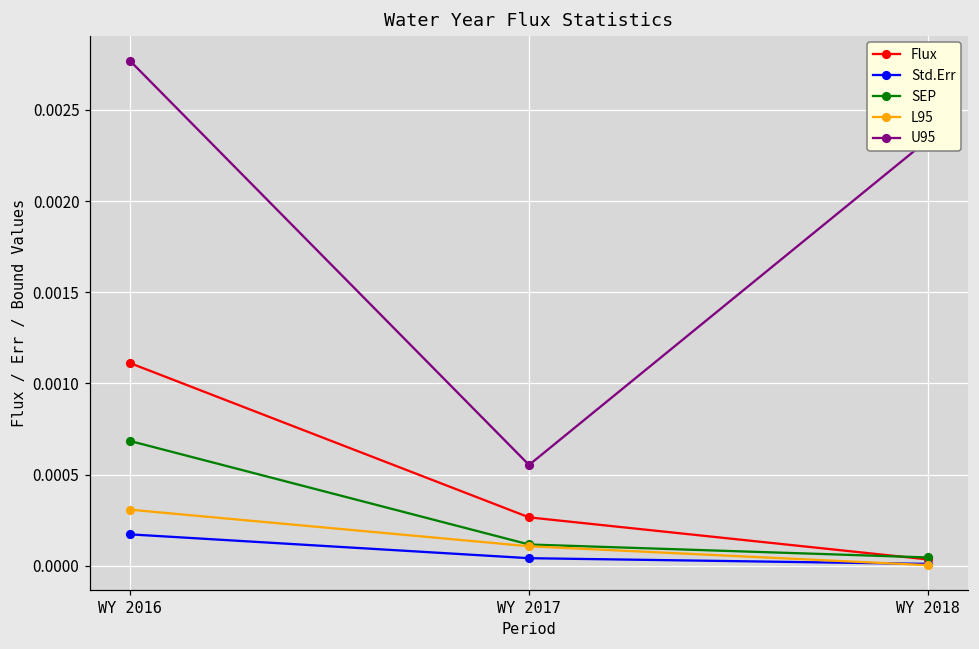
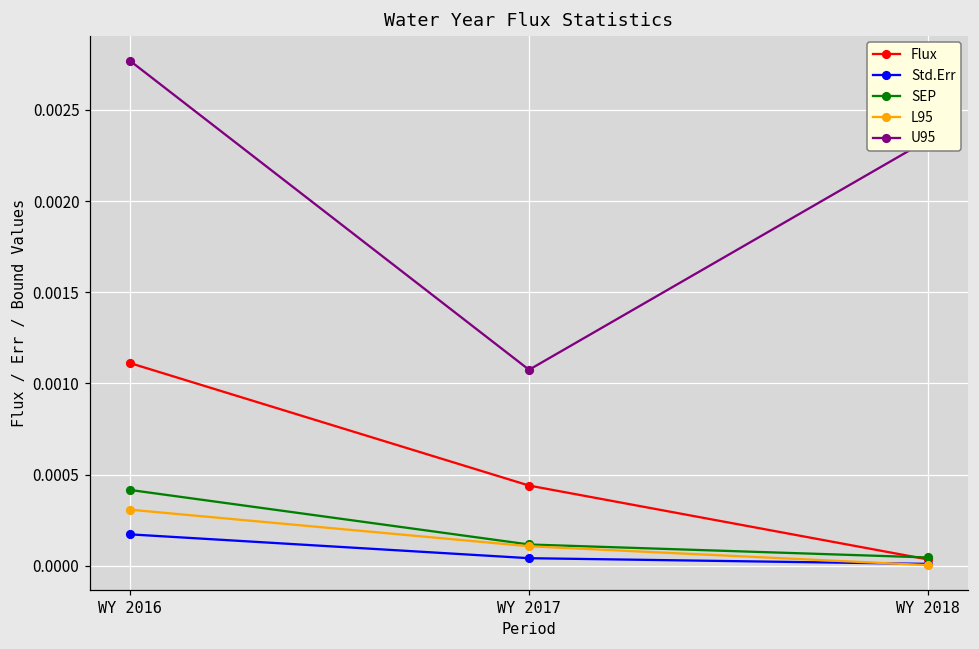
  {
    "Flux": {
      "WY 2016": 0.00111,
-     "WY 2017": 0.00027
+     "WY 2017": 0.00044
    },
    "Std.Err": {
      "WY 2016": 0.00017,
      "WY 2017": 0.00004
    },
    "SEP": {
-     "WY 2016": 0.00068
+     "WY 2016": 0.00042
    },
    "L95": {
      "WY 2016": 0.00031
    },
    "U95": {
      "WY 2016": 0.00277,
-     "WY 2017": 0.00055
+     "WY 2017": 0.00107
    }
  }
